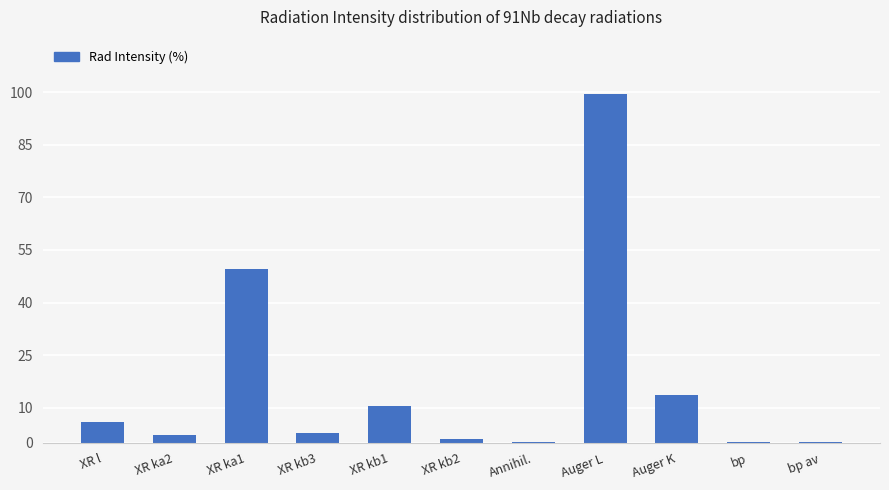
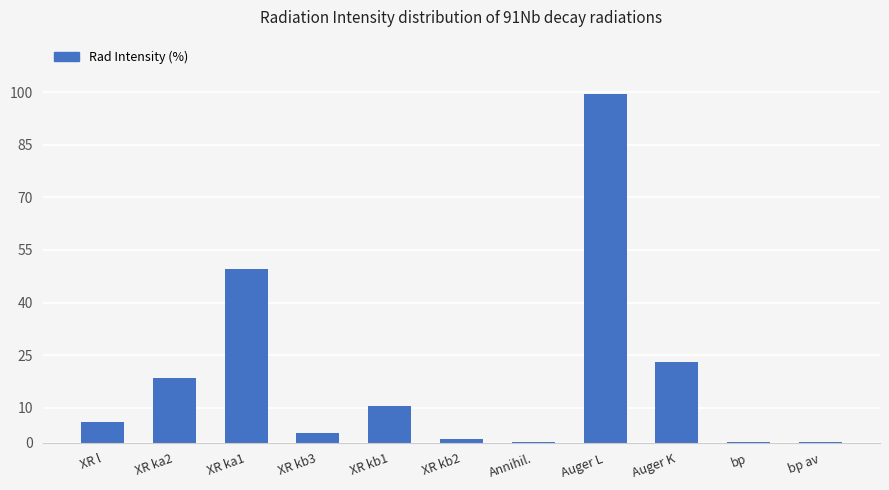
  {
    "XR l": 6,
-   "XR ka2": 2,
+   "XR ka2": 19,
    "XR ka1": 50,
    "XR kb3": 3,
    "XR kb1": 10,
    "XR kb2": 1,
    "Auger L": 100,
-   "Auger K": 14
+   "Auger K": 23
  }
